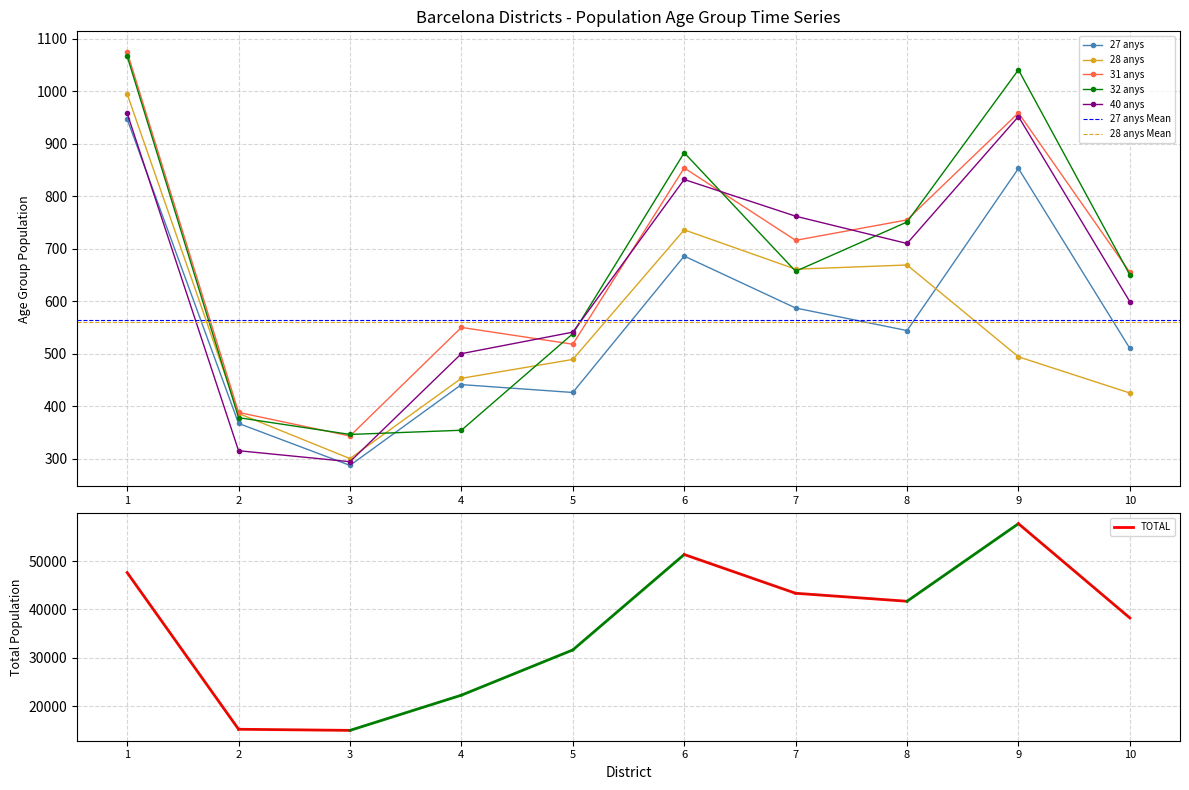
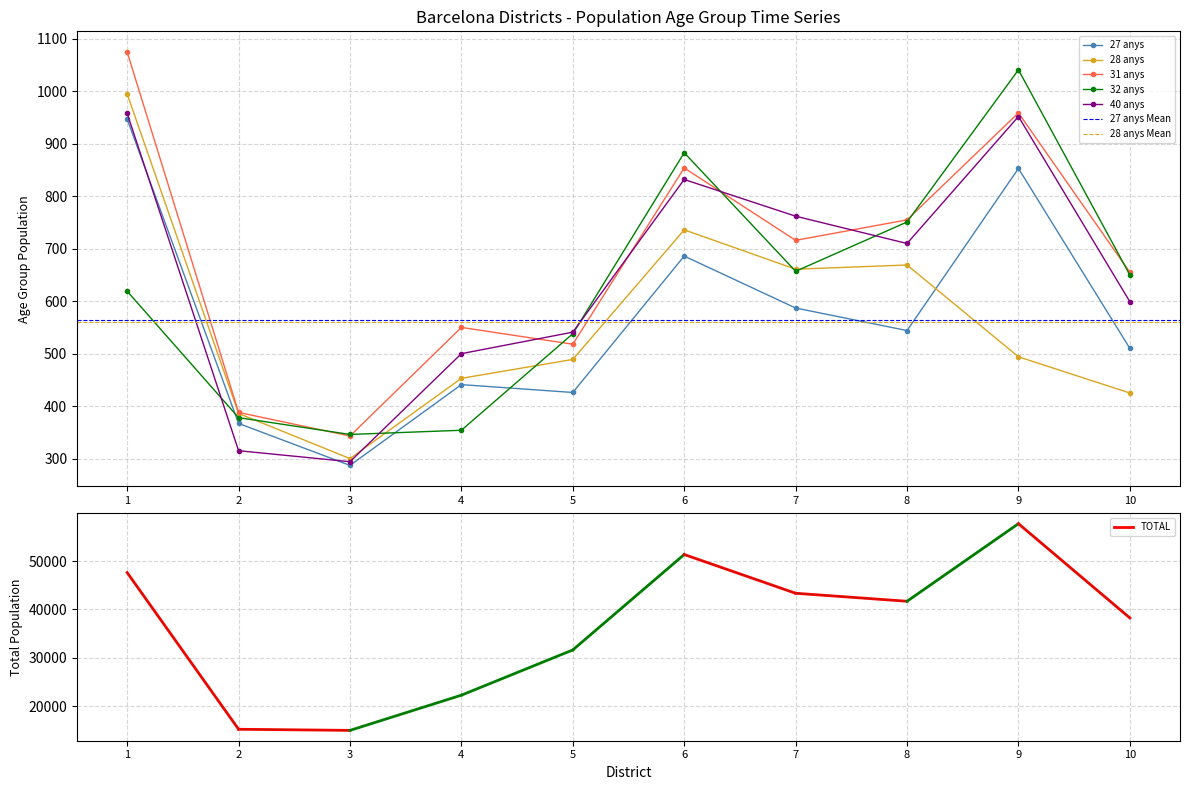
  {
    "Barcelona Districts - Population Age Group Time Series": {
      "27 anys": {
        "1": 950,
        "2": 370,
        "3": 290,
        "4": 440,
        "5": 430,
        "6": 690,
        "7": 590,
        "8": 540,
        "9": 850,
        "10": 510
      },
      "28 anys": {
        "1": 1000,
        "3": 300,
        "4": 450,
        "5": 490,
        "6": 740,
        "8": 670,
        "9": 490,
        "10": 430
      },
      "31 anys": {
        "1": 1080,
        "4": 550,
        "5": 520,
        "6": 850,
        "7": 720,
        "9": 960,
        "10": 660
      },
      "32 anys": {
-       "1": 1070,
+       "1": 620,
        "2": 380,
        "4": 350,
        "6": 880,
        "9": 1040,
        "10": 650
      },
      "40 anys": {
        "1": 960,
        "2": 320,
        "3": 290,
        "4": 500,
        "6": 830,
        "7": 760,
        "8": 710,
        "9": 950,
        "10": 600
      }
    }
  }
